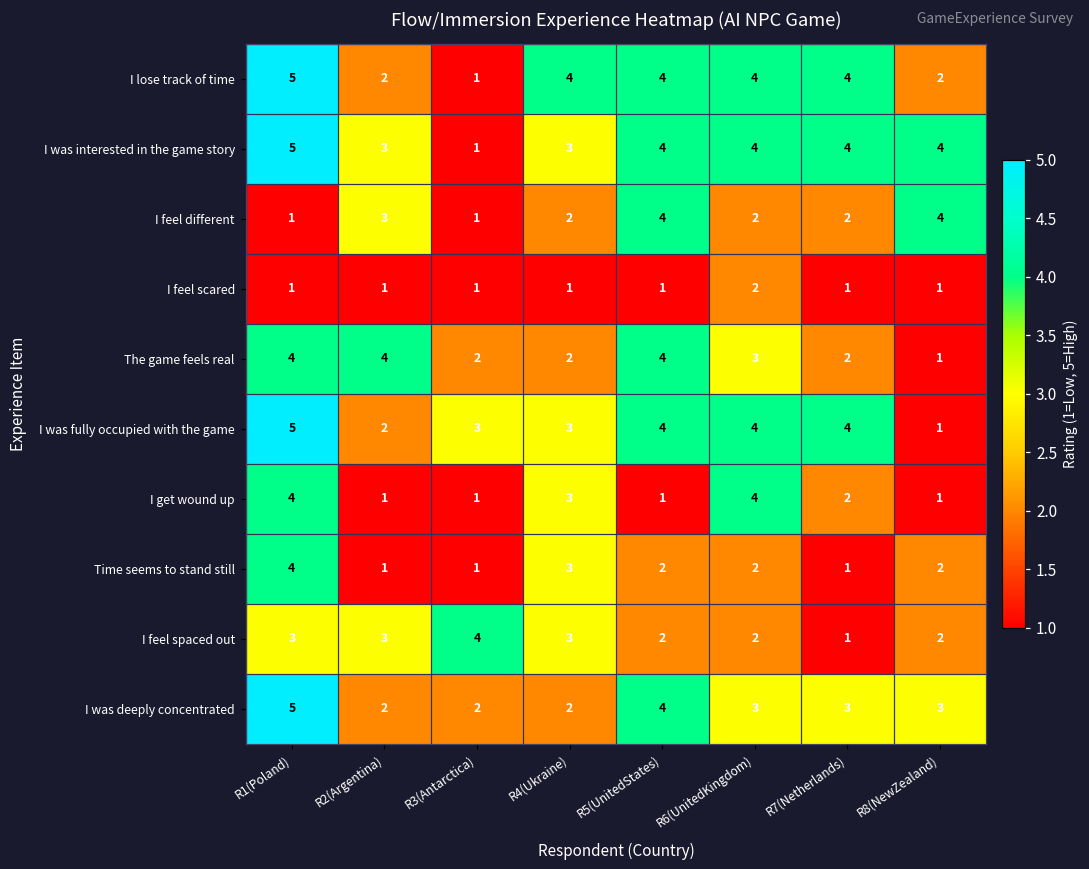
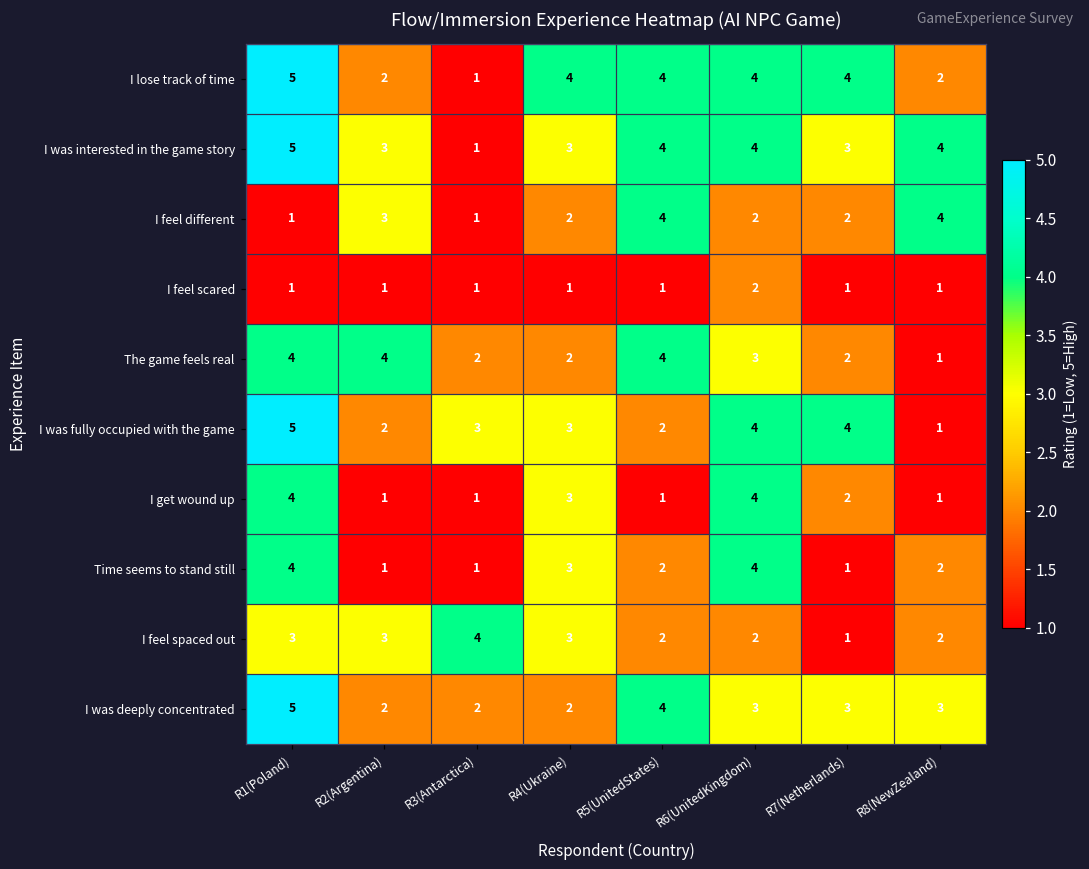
  {
    "I lose track of time": {
      "R1(Poland)": 5,
      "R2(Argentina)": 2,
      "R3(Antarctica)": 1,
      "R4(Ukraine)": 4,
      "R5(UnitedStates)": 4,
      "R6(UnitedKingdom)": 4,
      "R7(Netherlands)": 4,
      "R8(NewZealand)": 2
    },
    "I was interested in the game story": {
      "R1(Poland)": 5,
      "R2(Argentina)": 3,
      "R3(Antarctica)": 1,
      "R4(Ukraine)": 3,
      "R5(UnitedStates)": 4,
      "R6(UnitedKingdom)": 4,
-     "R7(Netherlands)": 4,
+     "R7(Netherlands)": 3,
      "R8(NewZealand)": 4
    },
    "I feel different": {
      "R1(Poland)": 1,
      "R2(Argentina)": 3,
      "R3(Antarctica)": 1,
      "R4(Ukraine)": 2,
      "R5(UnitedStates)": 4,
      "R6(UnitedKingdom)": 2,
      "R7(Netherlands)": 2,
      "R8(NewZealand)": 4
    },
    "I feel scared": {
      "R1(Poland)": 1,
      "R2(Argentina)": 1,
      "R3(Antarctica)": 1,
      "R4(Ukraine)": 1,
      "R5(UnitedStates)": 1,
      "R6(UnitedKingdom)": 2,
      "R7(Netherlands)": 1,
      "R8(NewZealand)": 1
    },
    "The game feels real": {
      "R1(Poland)": 4,
      "R2(Argentina)": 4,
      "R3(Antarctica)": 2,
      "R4(Ukraine)": 2,
      "R5(UnitedStates)": 4,
      "R6(UnitedKingdom)": 3,
      "R7(Netherlands)": 2,
      "R8(NewZealand)": 1
    },
    "I was fully occupied with the game": {
      "R1(Poland)": 5,
      "R2(Argentina)": 2,
      "R3(Antarctica)": 3,
      "R4(Ukraine)": 3,
-     "R5(UnitedStates)": 4,
+     "R5(UnitedStates)": 2,
      "R6(UnitedKingdom)": 4,
      "R7(Netherlands)": 4,
      "R8(NewZealand)": 1
    },
    "I get wound up": {
      "R1(Poland)": 4,
      "R2(Argentina)": 1,
      "R3(Antarctica)": 1,
      "R4(Ukraine)": 3,
      "R5(UnitedStates)": 1,
      "R6(UnitedKingdom)": 4,
      "R7(Netherlands)": 2,
      "R8(NewZealand)": 1
    },
    "Time seems to stand still": {
      "R1(Poland)": 4,
      "R2(Argentina)": 1,
      "R3(Antarctica)": 1,
      "R4(Ukraine)": 3,
      "R5(UnitedStates)": 2,
-     "R6(UnitedKingdom)": 2,
+     "R6(UnitedKingdom)": 4,
      "R7(Netherlands)": 1,
      "R8(NewZealand)": 2
    },
    "I feel spaced out": {
      "R1(Poland)": 3,
      "R2(Argentina)": 3,
      "R3(Antarctica)": 4,
      "R4(Ukraine)": 3,
      "R5(UnitedStates)": 2,
      "R6(UnitedKingdom)": 2,
      "R7(Netherlands)": 1,
      "R8(NewZealand)": 2
    },
    "I was deeply concentrated": {
      "R1(Poland)": 5,
      "R2(Argentina)": 2,
      "R3(Antarctica)": 2,
      "R4(Ukraine)": 2,
      "R5(UnitedStates)": 4,
      "R6(UnitedKingdom)": 3,
      "R7(Netherlands)": 3,
      "R8(NewZealand)": 3
    }
  }
